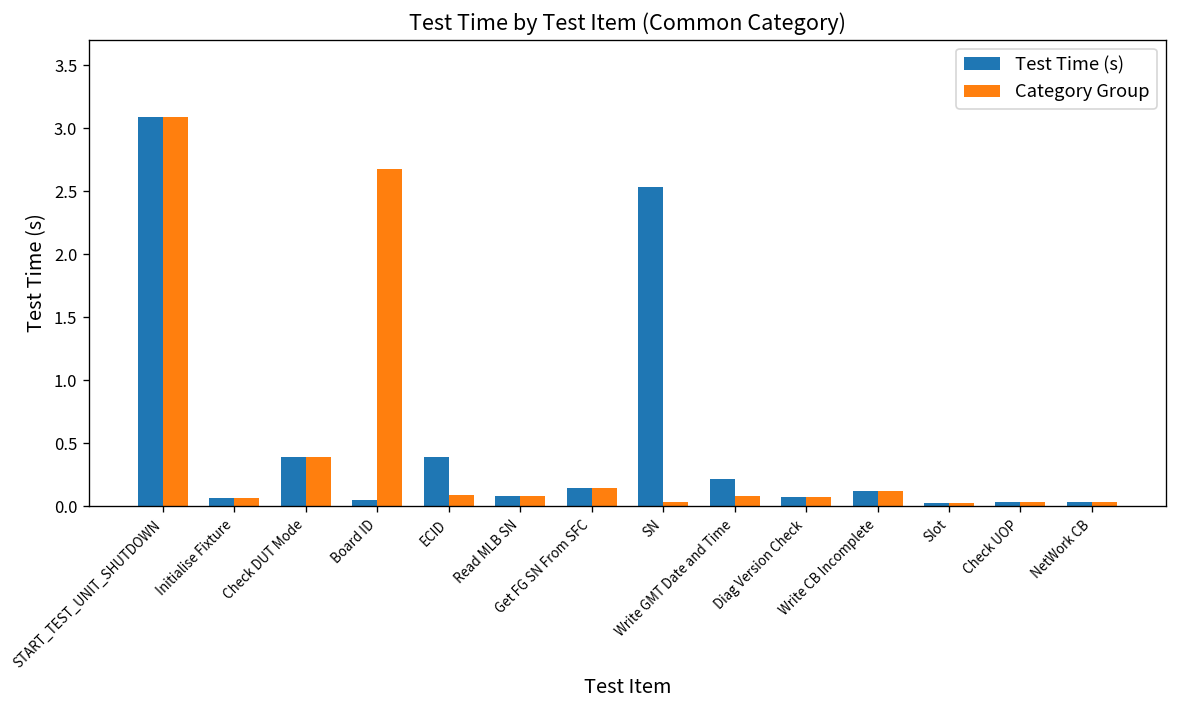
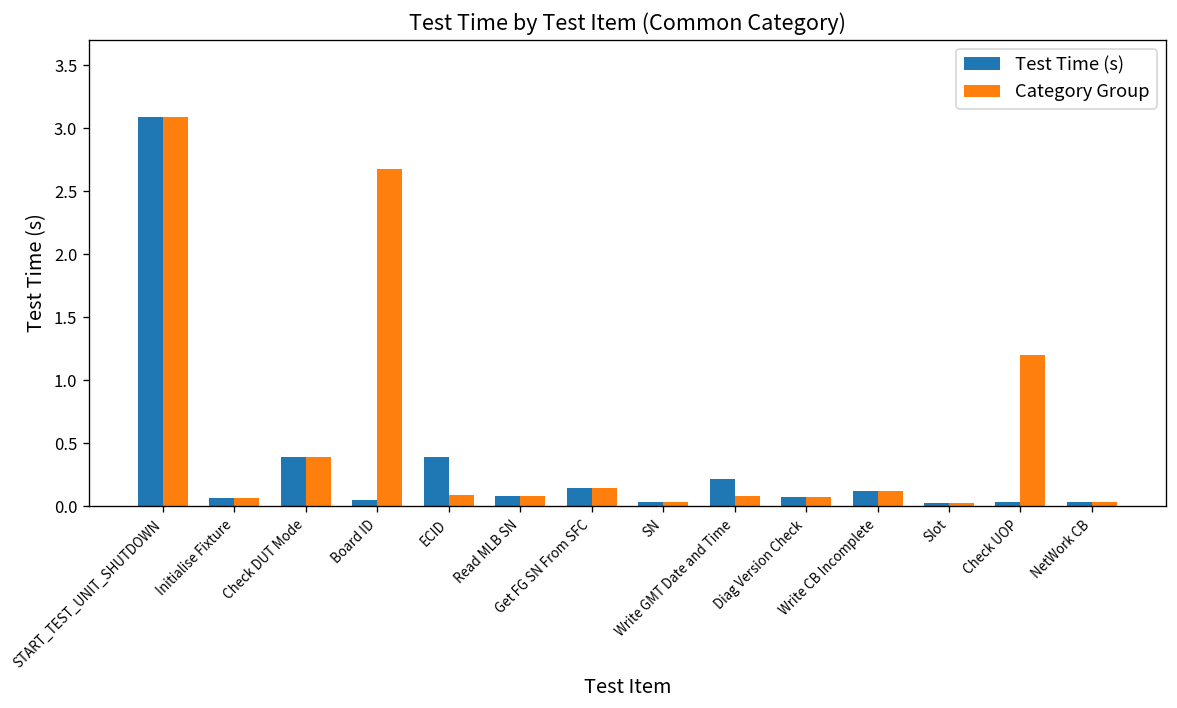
  {
    "Test Time (s)": {
      "START_TEST_UNIT_SHUTDOWN": 3.09,
      "Initialise Fixture": 0.06,
      "Check DUT Mode": 0.39,
      "Board ID": 0.05,
      "ECID": 0.39,
      "Read MLB SN": 0.08,
      "Get FG SN From SFC": 0.15,
-     "SN": 2.54,
+     "SN": 0.03,
      "Write GMT Date and Time": 0.22,
      "Diag Version Check": 0.07,
      "Write CB Incomplete": 0.13,
      "Slot": 0.03,
      "Check UOP": 0.03,
      "NetWork CB": 0.04
    },
    "Category Group": {
      "START_TEST_UNIT_SHUTDOWN": 3.09,
      "Initialise Fixture": 0.06,
      "Check DUT Mode": 0.39,
      "Board ID": 2.68,
      "ECID": 0.09,
      "Read MLB SN": 0.08,
      "Get FG SN From SFC": 0.15,
      "SN": 0.03,
      "Write GMT Date and Time": 0.08,
      "Diag Version Check": 0.07,
      "Write CB Incomplete": 0.13,
      "Slot": 0.03,
-     "Check UOP": 0.03,
+     "Check UOP": 1.20,
      "NetWork CB": 0.04
    }
  }
